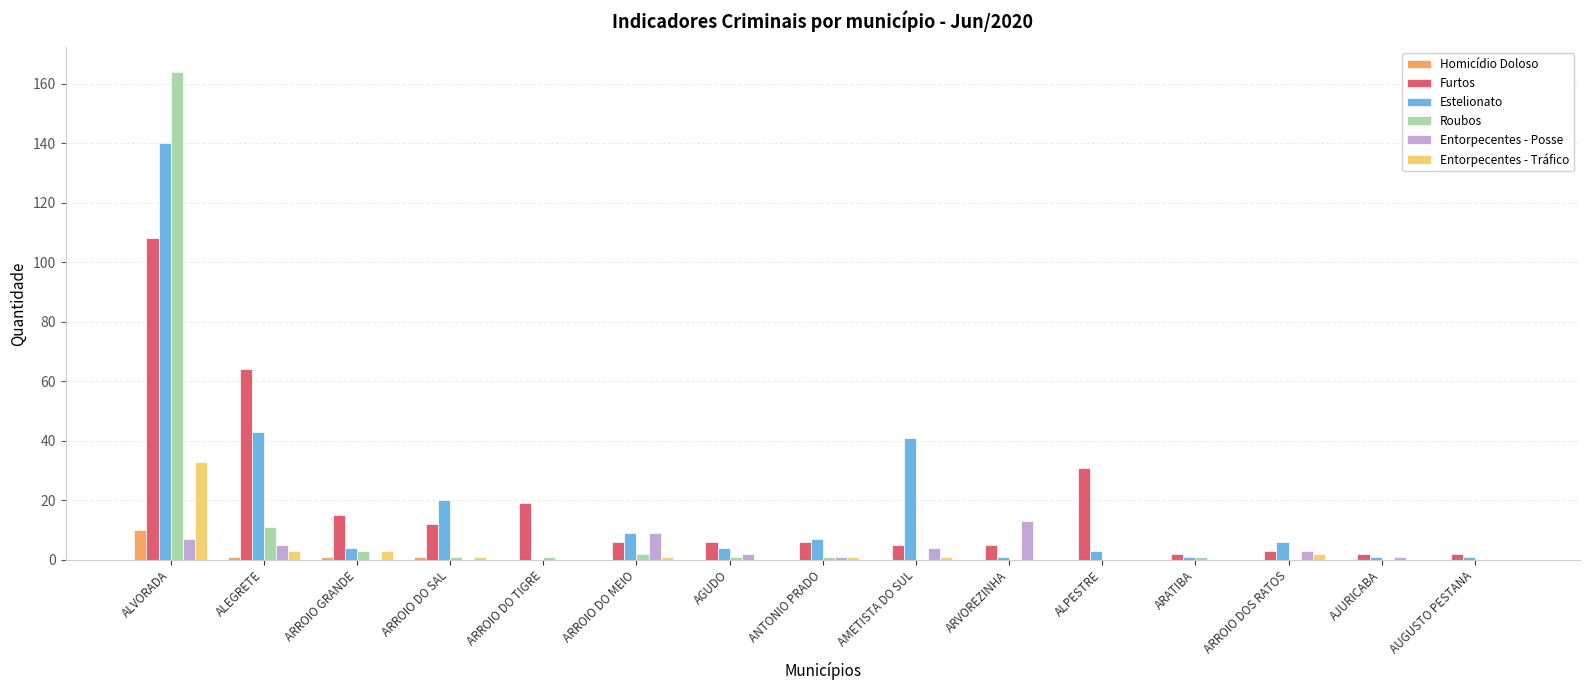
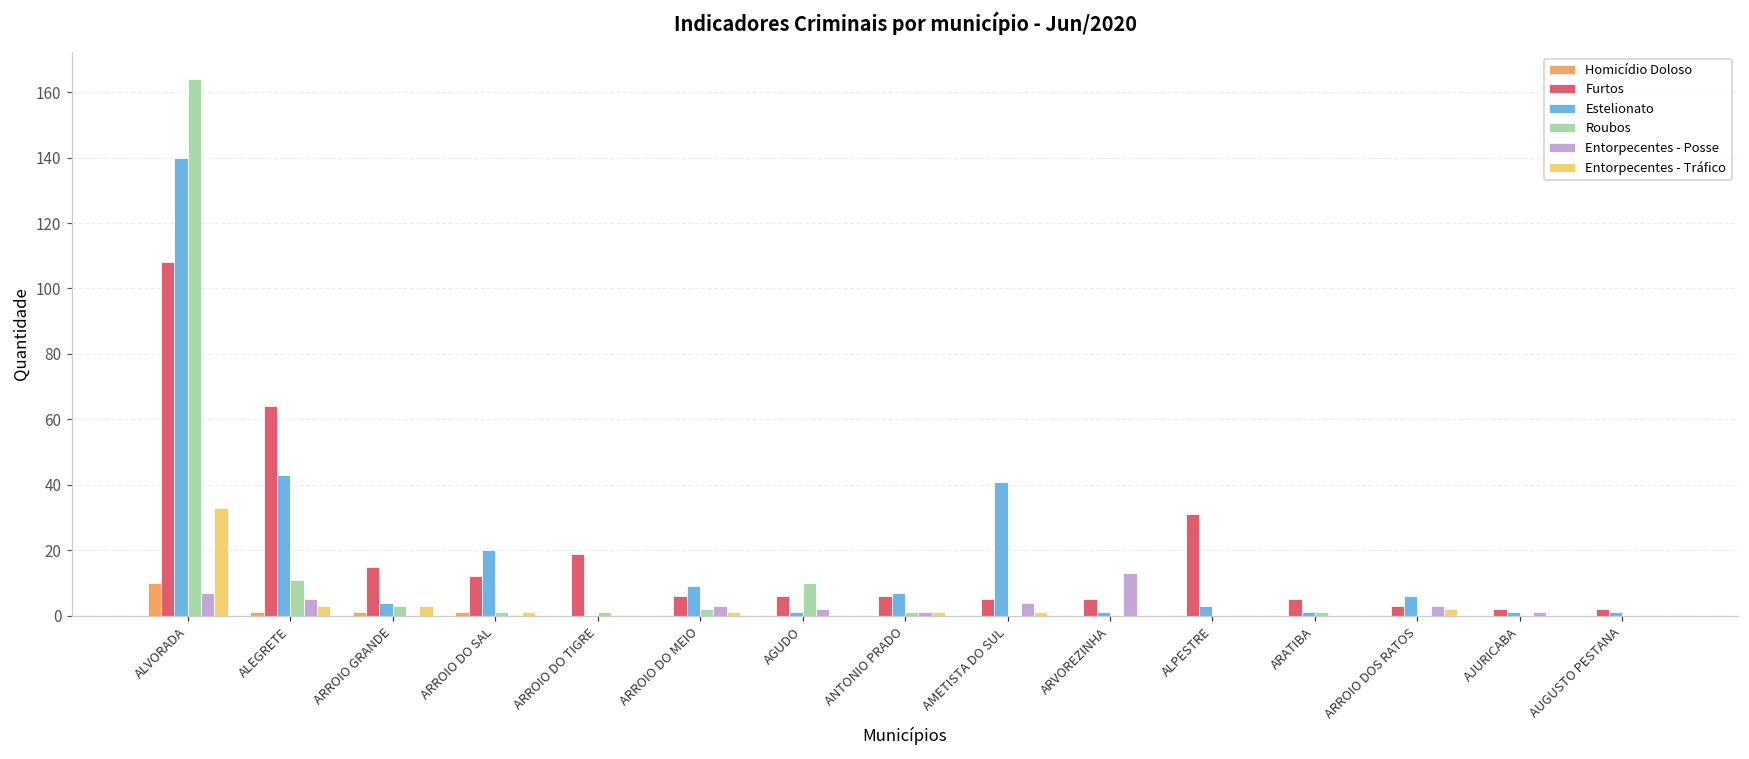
  {
    "Furtos": {
      "ALVORADA": 108,
      "ALEGRETE": 64,
      "ARROIO GRANDE": 15,
      "ARROIO DO SAL": 12,
      "ARROIO DO TIGRE": 19,
      "ARROIO DO MEIO": 6,
      "AGUDO": 6,
      "ANTONIO PRADO": 6,
      "AMETISTA DO SUL": 5,
      "ARVOREZINHA": 5,
      "ALPESTRE": 31,
-     "ARATIBA": 2,
+     "ARATIBA": 5,
      "ARROIO DOS RATOS": 3,
      "AJURICABA": 2,
      "AUGUSTO PESTANA": 2
    },
    "Estelionato": {
      "ALVORADA": 140,
      "ALEGRETE": 43,
      "ARROIO GRANDE": 4,
      "ARROIO DO SAL": 20,
      "ARROIO DO TIGRE": 0,
      "ARROIO DO MEIO": 9,
-     "AGUDO": 4,
+     "AGUDO": 1,
      "ANTONIO PRADO": 7,
      "AMETISTA DO SUL": 41,
      "ARVOREZINHA": 1,
      "ALPESTRE": 3,
      "ARATIBA": 1,
      "ARROIO DOS RATOS": 6,
      "AJURICABA": 1,
      "AUGUSTO PESTANA": 1
    },
    "Roubos": {
      "ALVORADA": 164,
      "ALEGRETE": 11,
      "ARROIO GRANDE": 3,
      "ARROIO DO SAL": 1,
      "ARROIO DO TIGRE": 1,
      "ARROIO DO MEIO": 2,
-     "AGUDO": 1,
+     "AGUDO": 10,
      "ANTONIO PRADO": 1,
      "AMETISTA DO SUL": 0,
      "ARVOREZINHA": 0,
      "ALPESTRE": 0,
      "ARATIBA": 1,
      "ARROIO DOS RATOS": 0,
      "AJURICABA": 0,
      "AUGUSTO PESTANA": 0
    },
    "Entorpecentes - Posse": {
      "ALVORADA": 7,
      "ALEGRETE": 5,
      "ARROIO GRANDE": 0,
      "ARROIO DO SAL": 0,
      "ARROIO DO TIGRE": 0,
-     "ARROIO DO MEIO": 9,
+     "ARROIO DO MEIO": 3,
      "AGUDO": 2,
      "ANTONIO PRADO": 1,
      "AMETISTA DO SUL": 4,
      "ARVOREZINHA": 13,
      "ALPESTRE": 0,
      "ARATIBA": 0,
      "ARROIO DOS RATOS": 3,
      "AJURICABA": 1,
      "AUGUSTO PESTANA": 0
    }
  }
